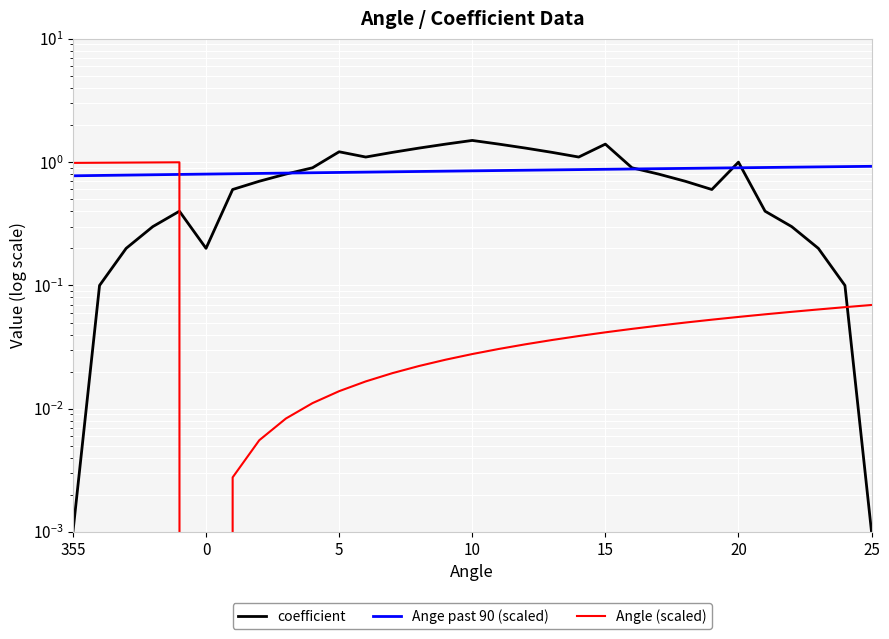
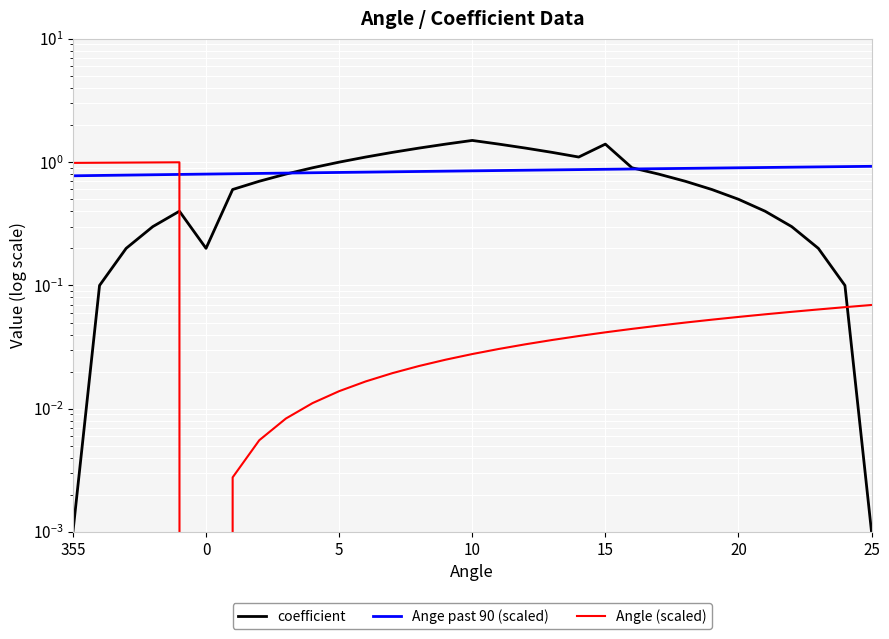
  {
    "coefficient": {
      "355": 0.0010,
      "0": 0.2,
-     "5": 1.2,
+     "5": 1.0,
      "10": 1.5,
      "15": 1.4,
-     "20": 1.0,
+     "20": 0.5,
      "25": 0.0010
    },
    "Ange past 90 (scaled)": {
      "355": 0.8,
      "0": 0.8,
      "5": 0.8,
      "10": 0.9,
      "15": 0.9,
      "20": 0.9,
      "25": 0.9
    },
    "Angle (scaled)": {
      "355": 1.0,
      "5": 0.014,
      "10": 0.028,
      "15": 0.042,
      "20": 0.06,
      "25": 0.07
    }
  }
